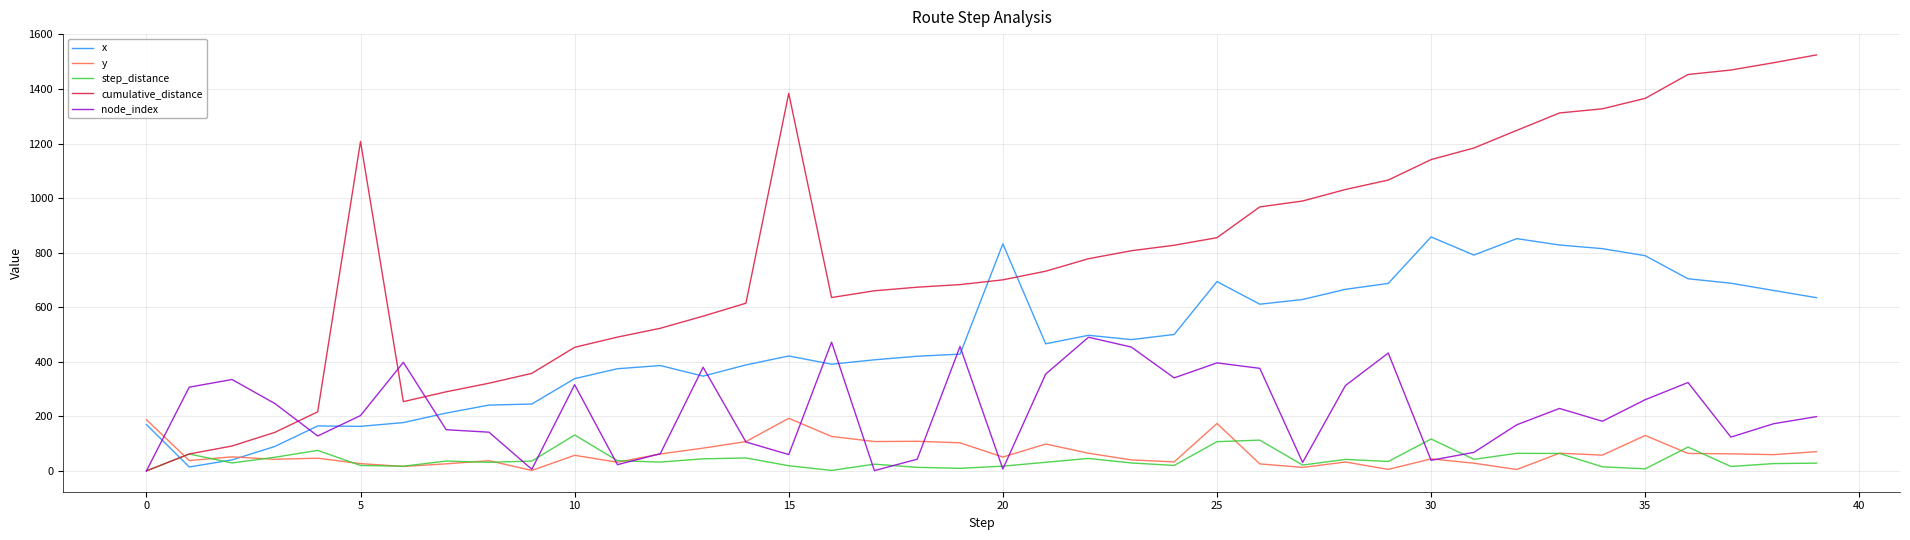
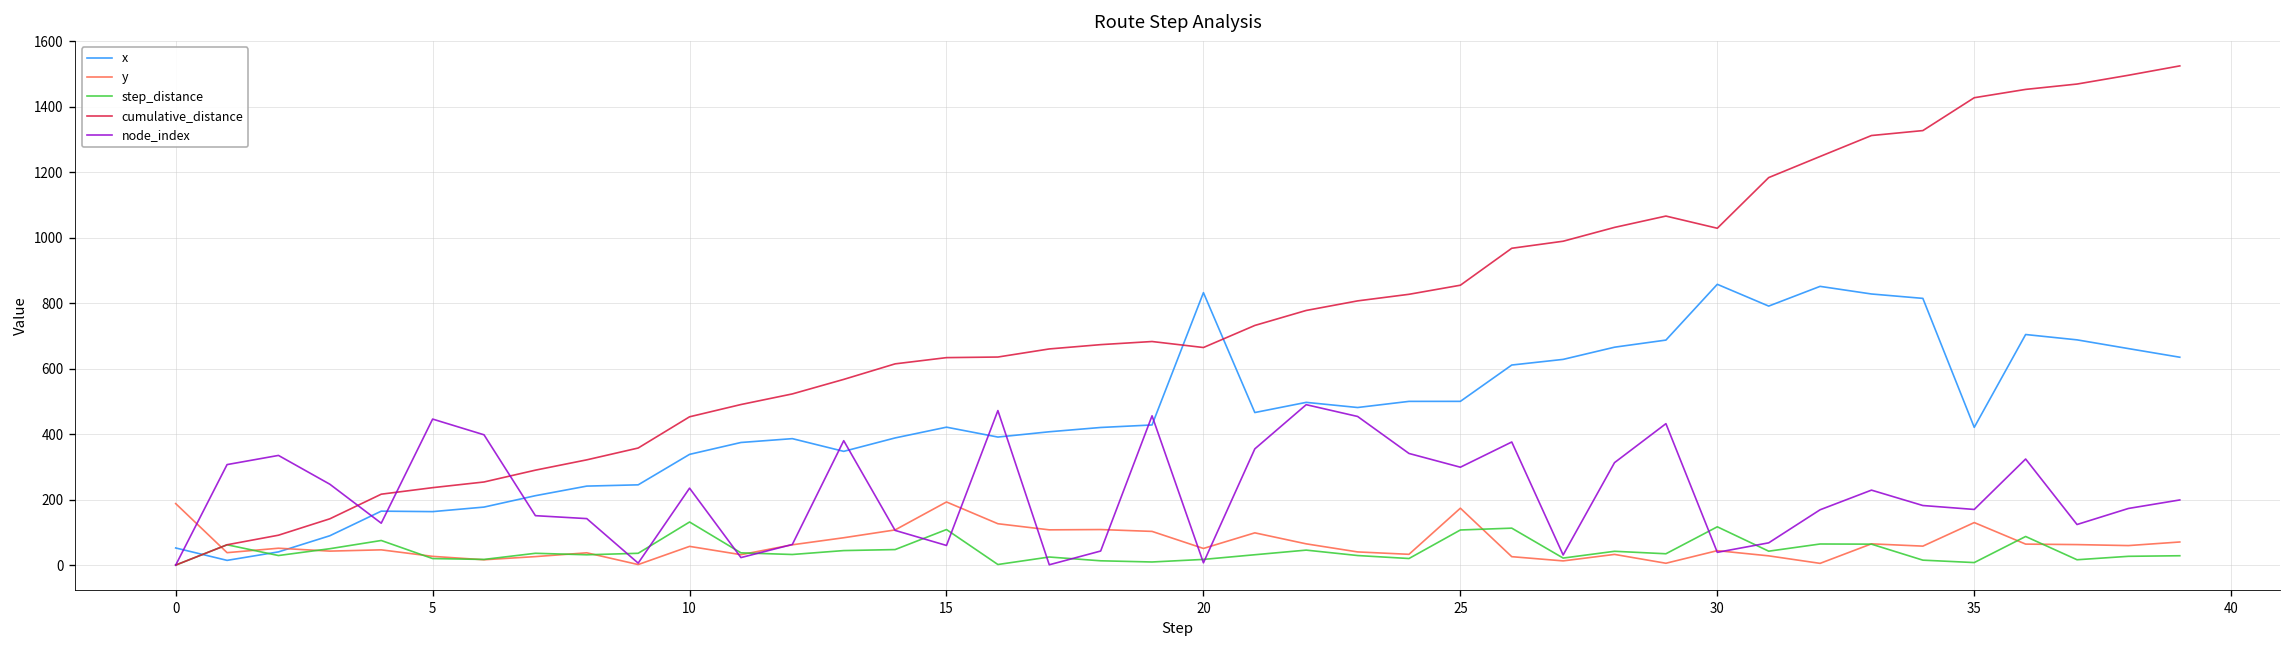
  {
    "x": {
-     "0": 170,
+     "0": 50,
      "5": 160,
      "10": 340,
      "15": 420,
      "20": 830,
-     "25": 690,
+     "25": 500,
      "30": 860,
-     "35": 790
+     "35": 420
    },
    "y": {
      "0": 190,
      "10": 60,
      "15": 190,
      "20": 50,
      "25": 170,
      "35": 130
    },
    "step_distance": {
      "10": 130,
-     "15": 20,
+     "15": 110,
      "20": 20,
      "25": 110,
      "30": 120,
      "35": 10
    },
    "cumulative_distance": {
-     "5": 1210,
+     "5": 240,
      "10": 450,
-     "15": 1380,
-     "20": 700,
+     "15": 630,
+     "20": 660,
      "25": 850,
-     "30": 1140,
-     "35": 1370
+     "30": 1030,
+     "35": 1430
    },
    "node_index": {
-     "5": 200,
-     "10": 320,
+     "5": 450,
+     "10": 240,
      "15": 60,
      "20": 10,
-     "25": 400,
-     "35": 260
+     "25": 300,
+     "35": 170
    }
  }
